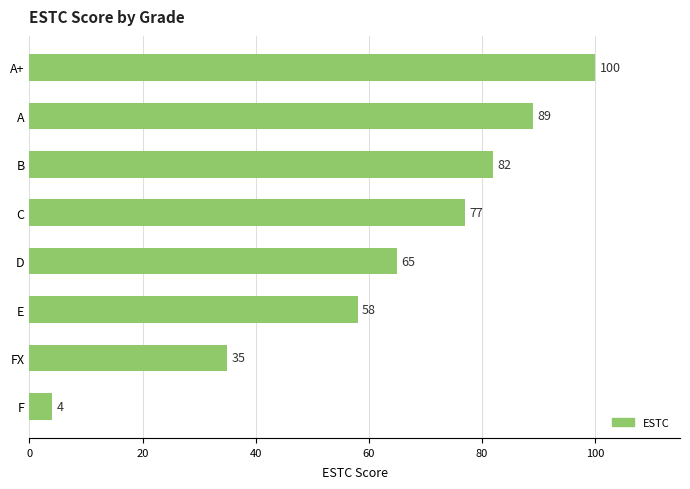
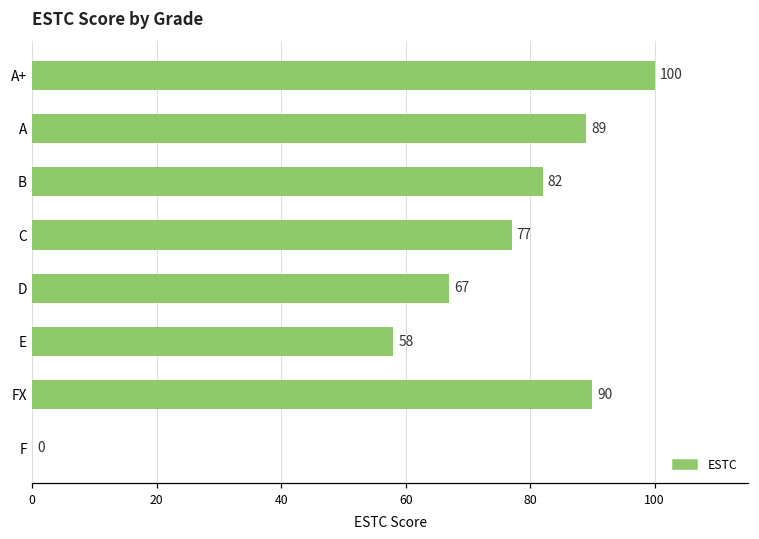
  {
    "A+": 100,
    "A": 89,
    "B": 82,
    "C": 77,
-   "D": 65,
+   "D": 67,
    "E": 58,
-   "FX": 35,
-   "F": 4
+   "FX": 90,
+   "F": 0
  }
